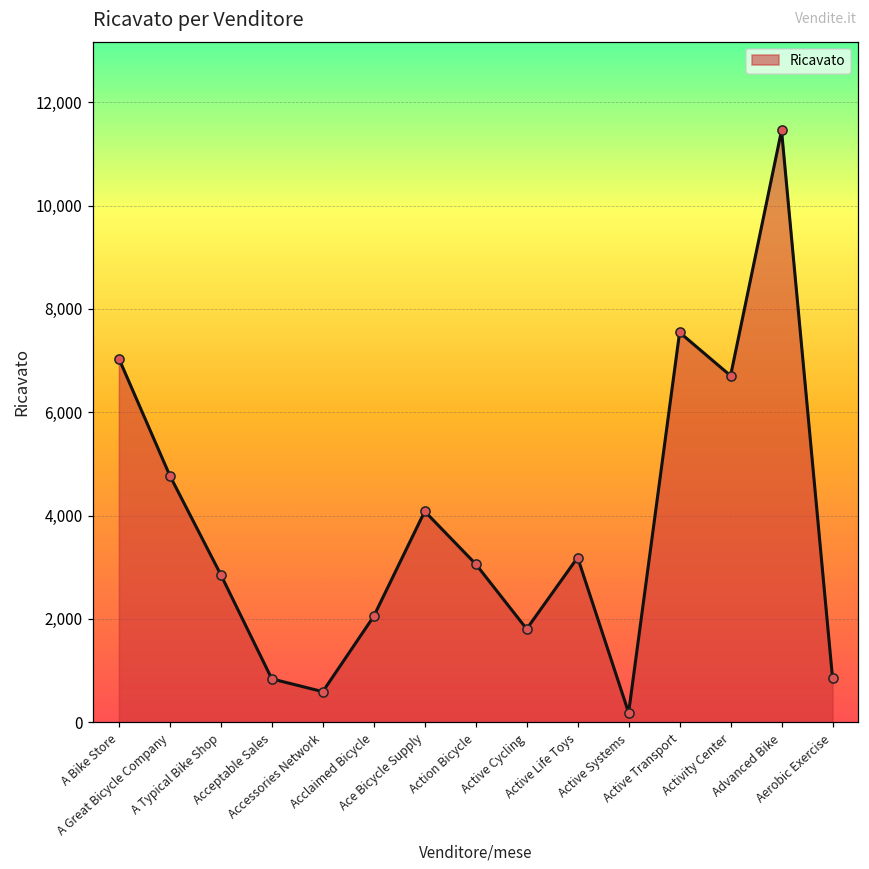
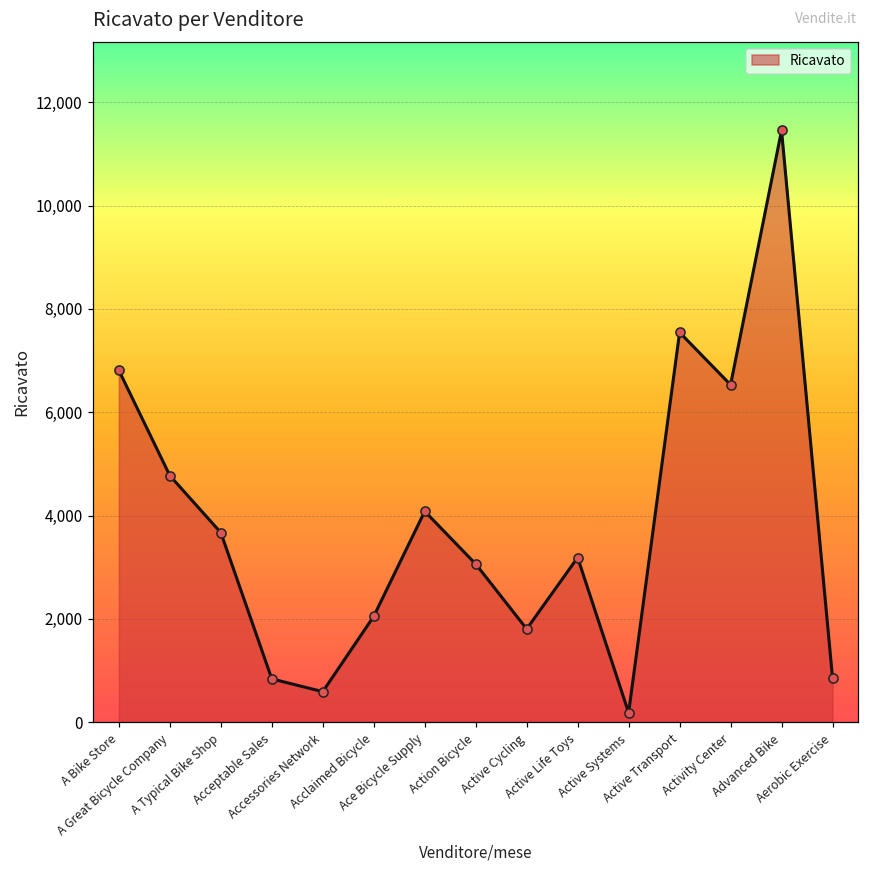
  {
-   "A Bike Store": "7,000",
+   "A Bike Store": "6,800",
    "A Great Bicycle Company": "4,800",
-   "A Typical Bike Shop": "2,900",
+   "A Typical Bike Shop": "3,700",
    "Acceptable Sales": "800",
    "Accessories Network": "600",
    "Acclaimed Bicycle": "2,100",
    "Ace Bicycle Supply": "4,100",
    "Action Bicycle": "3,100",
    "Active Cycling": "1,800",
    "Active Life Toys": "3,200",
    "Active Systems": "200",
    "Active Transport": "7,500",
-   "Activity Center": "6,700",
+   "Activity Center": "6,500",
    "Advanced Bike": "11,500",
    "Aerobic Exercise": "900"
  }
